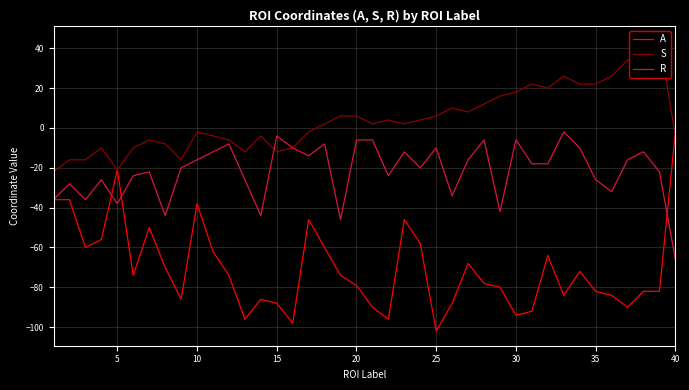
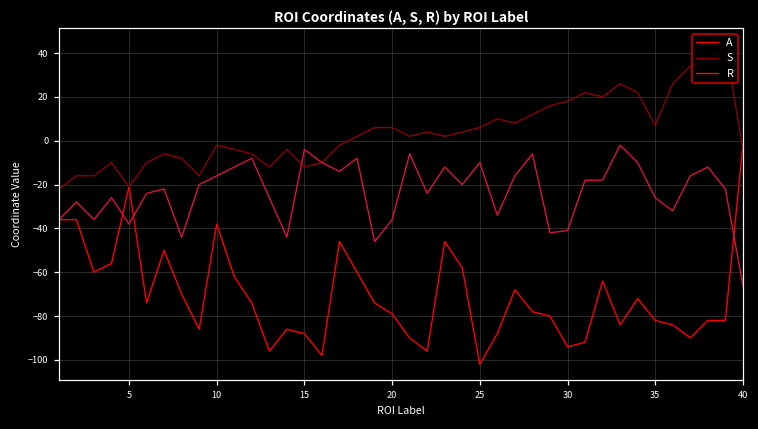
  {
    "A": {
      "10": -38,
      "15": -88,
      "20": -79,
      "25": -102,
      "30": -94,
      "35": -82,
      "40": -2
    },
    "S": {
      "10": -2,
      "15": -12,
      "20": 6,
      "25": 6,
      "30": 18,
-     "35": 22,
+     "35": 7,
      "40": -4
    },
    "R": {
      "5": -38,
      "10": -16,
      "15": -4,
-     "20": -6,
+     "20": -36,
      "25": -10,
-     "30": -6,
+     "30": -41,
      "35": -26,
      "40": -66
    }
  }
